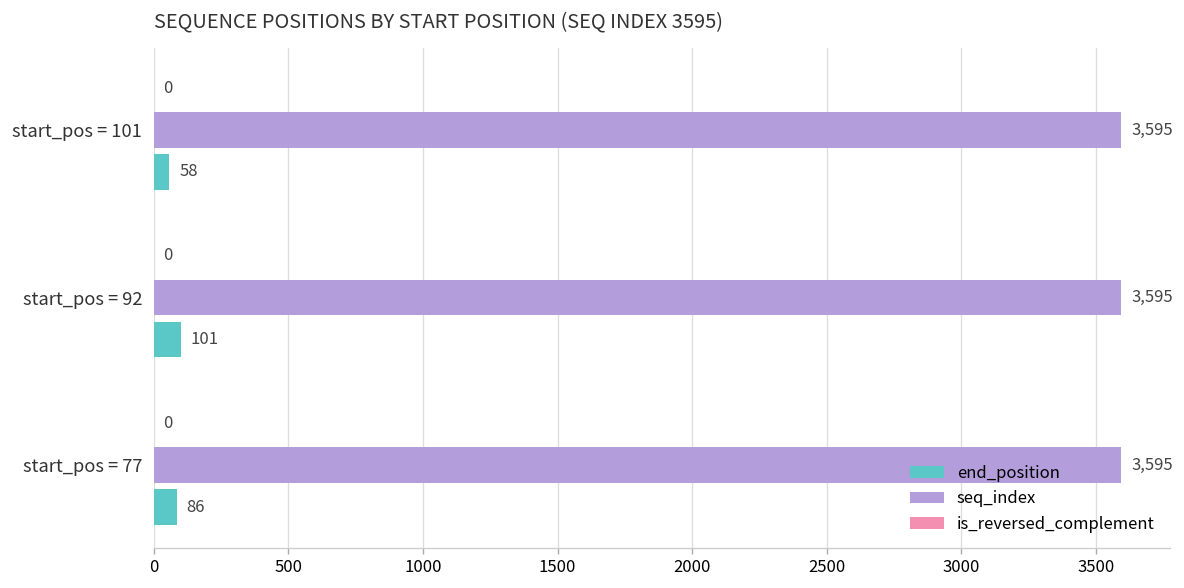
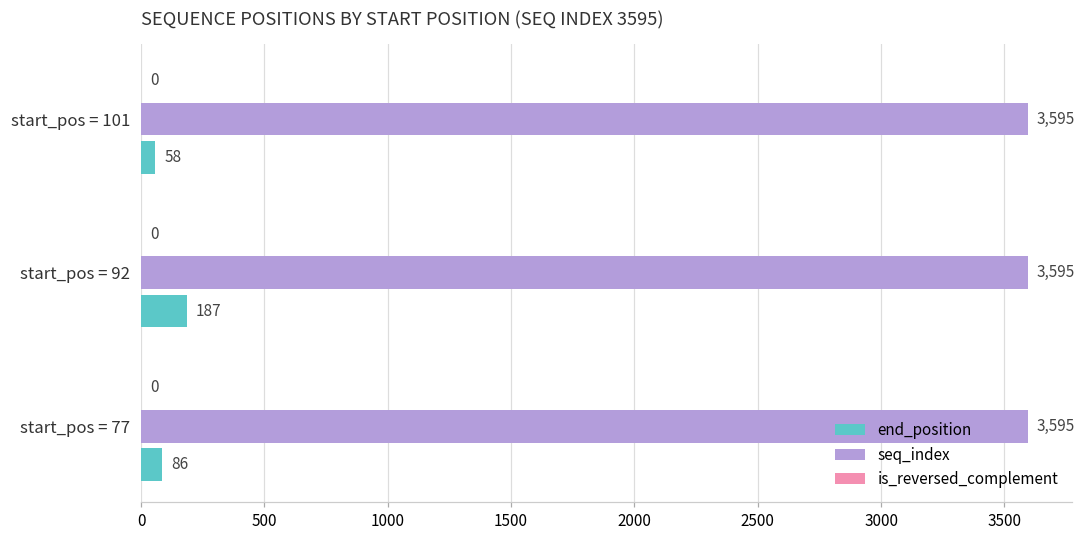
  {
    "end_position": {
      "start_pos = 101": "58",
-     "start_pos = 92": "101",
+     "start_pos = 92": "187",
      "start_pos = 77": "86"
    },
    "seq_index": {
      "start_pos = 101": "3,595",
      "start_pos = 92": "3,595",
      "start_pos = 77": "3,595"
    },
    "is_reversed_complement": {
      "start_pos = 101": "0",
      "start_pos = 92": "0",
      "start_pos = 77": "0"
    }
  }
